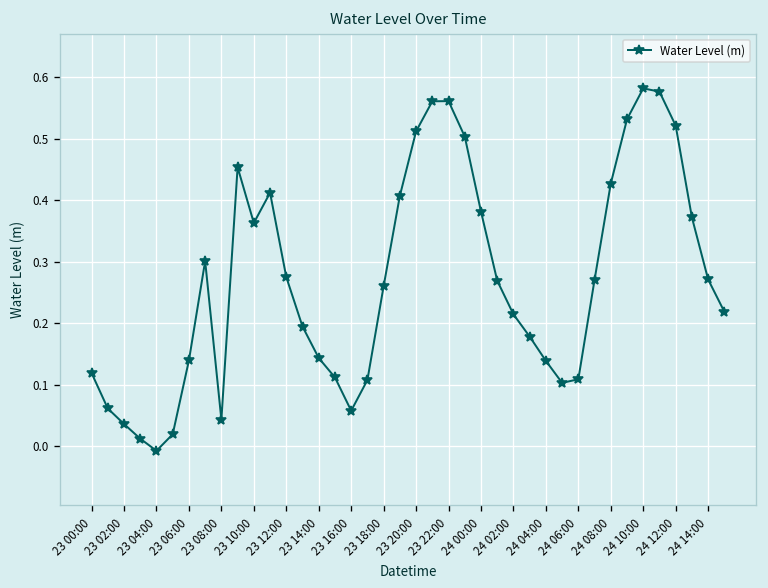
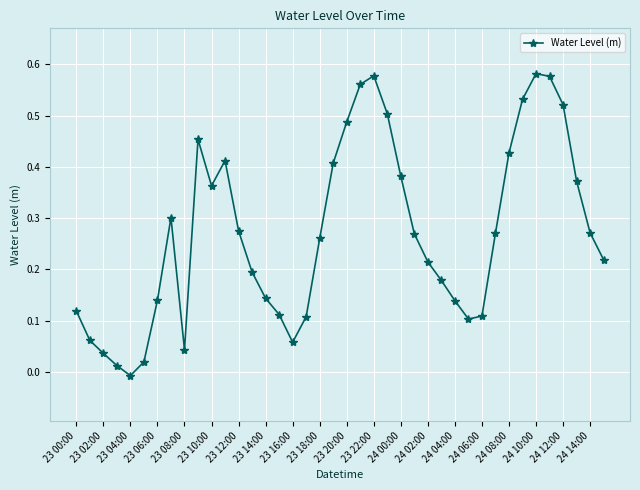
  {
    "23 00:00": 0.12,
    "23 02:00": 0.04,
    "23 04:00": -0.01,
    "23 06:00": 0.14,
    "23 08:00": 0.04,
    "23 10:00": 0.36,
    "23 12:00": 0.28,
    "23 14:00": 0.14,
    "23 16:00": 0.06,
    "23 18:00": 0.26,
-   "23 20:00": 0.51,
-   "23 22:00": 0.56,
+   "23 20:00": 0.49,
+   "23 22:00": 0.58,
    "24 00:00": 0.38,
    "24 02:00": 0.21,
    "24 04:00": 0.14,
    "24 06:00": 0.11,
    "24 08:00": 0.43,
    "24 10:00": 0.58,
    "24 12:00": 0.52,
    "24 14:00": 0.27
  }
